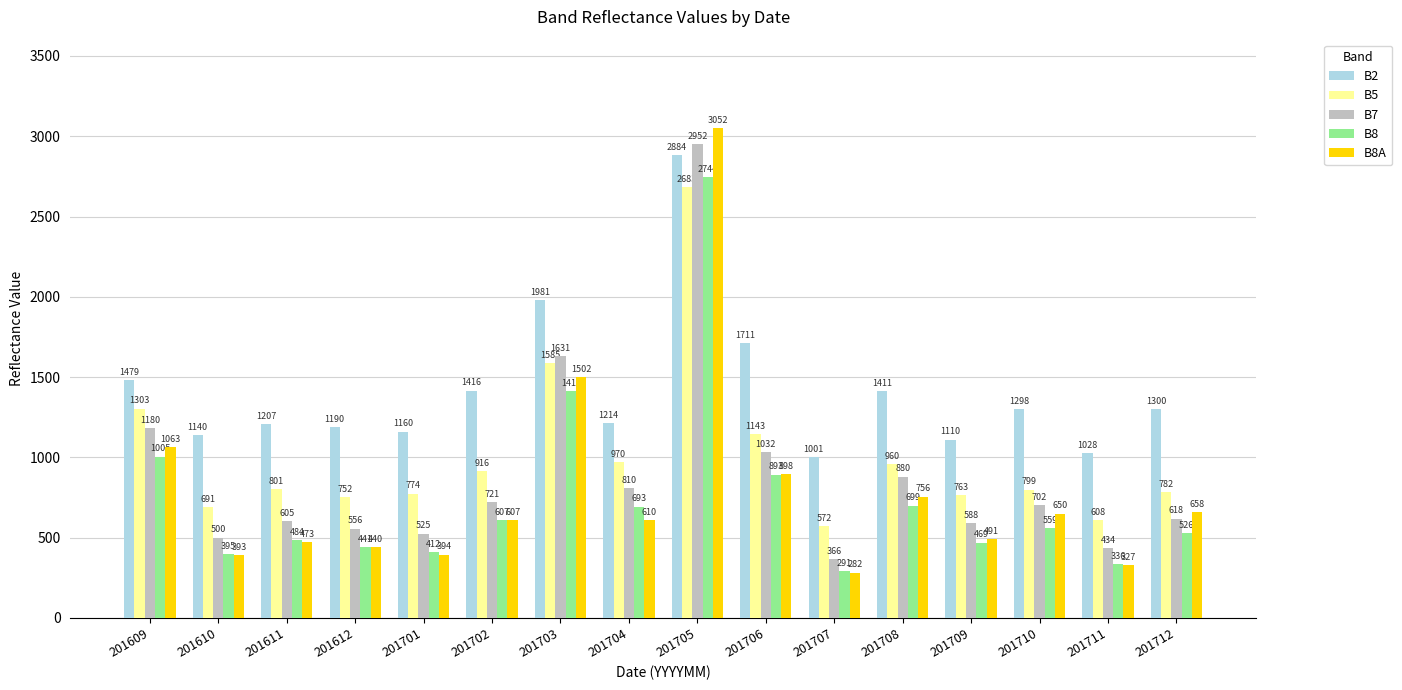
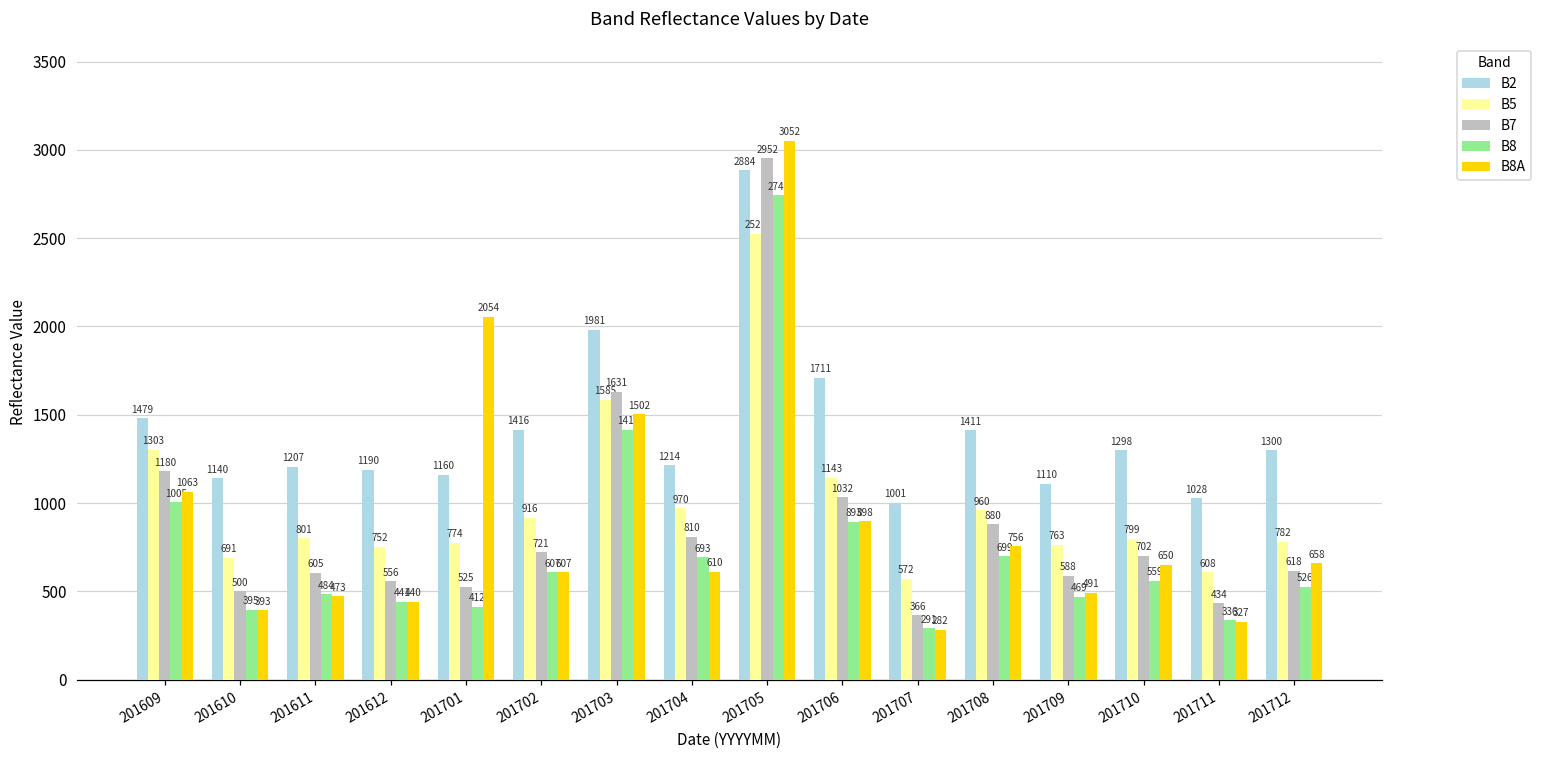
  {
    "B5": {
      "201609": 1303,
      "201610": 691,
      "201611": 801,
      "201612": 752,
      "201701": 774,
      "201702": 916,
      "201703": 1585,
      "201704": 970,
-     "201705": 2683,
+     "201705": 2525,
      "201706": 1143,
      "201707": 572,
      "201708": 960,
      "201709": 763,
      "201710": 799,
      "201711": 608,
      "201712": 782
    },
    "B8": {
      "201609": 1005,
      "201701": 412,
      "201703": 1414,
      "201704": 693,
      "201705": 2744,
      "201708": 699,
      "201710": 559,
      "201712": 526
    },
    "B8A": {
      "201609": 1063,
-     "201701": 394,
+     "201701": 2054,
      "201703": 1502,
      "201704": 610,
      "201705": 3052,
      "201708": 756,
      "201710": 650,
      "201712": 658
    }
  }
